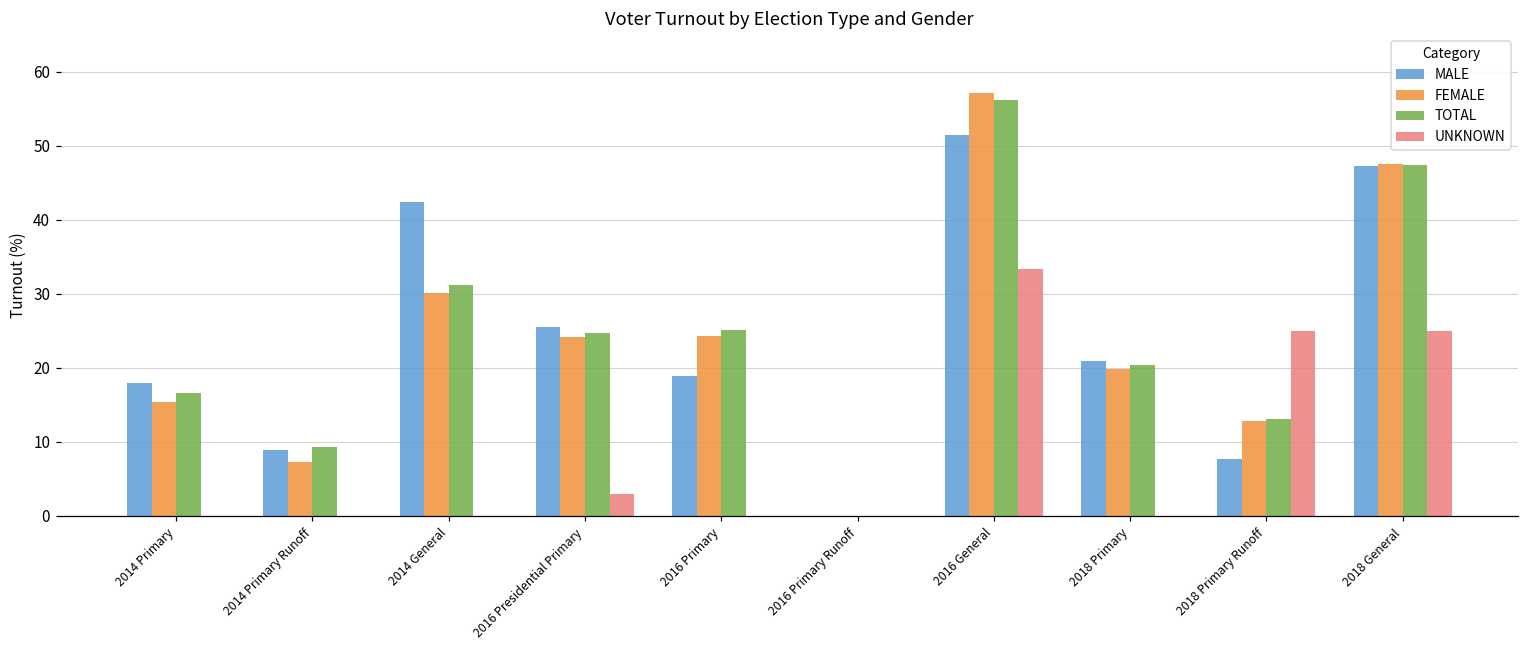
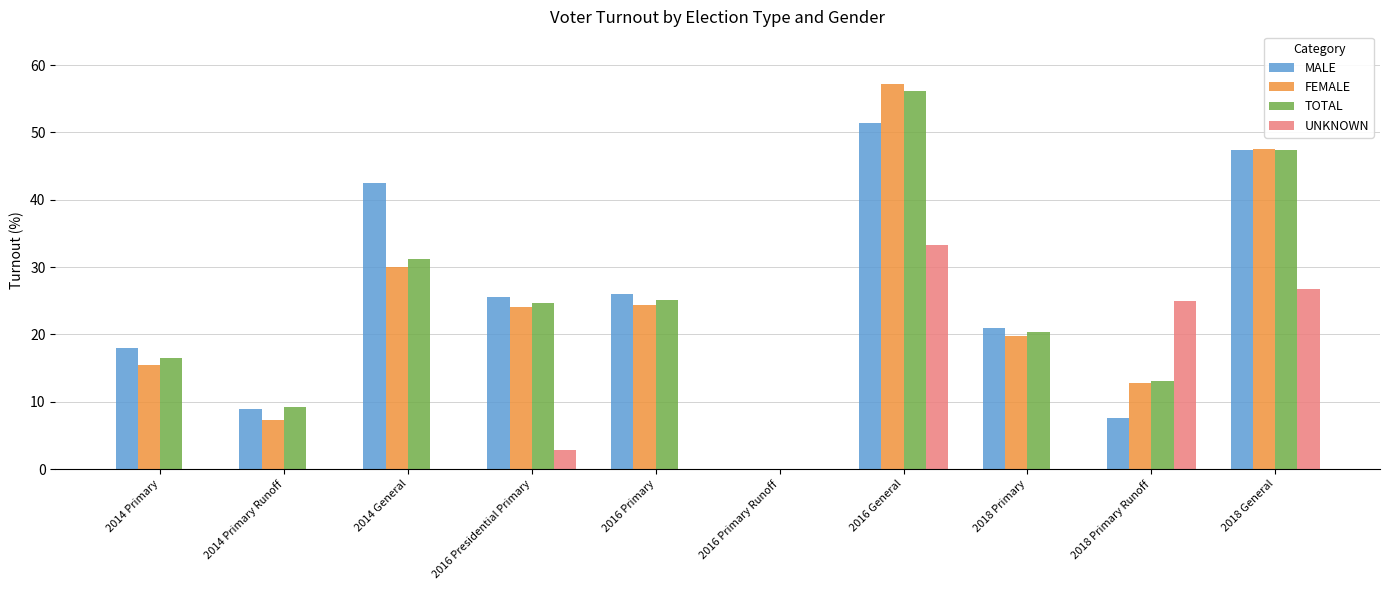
  {
    "MALE": {
      "2014 Primary": 18,
      "2014 Primary Runoff": 9,
      "2014 General": 42,
      "2016 Presidential Primary": 25,
-     "2016 Primary": 19,
+     "2016 Primary": 26,
      "2016 Primary Runoff": 0,
      "2016 General": 51,
      "2018 Primary": 21,
      "2018 Primary Runoff": 8,
      "2018 General": 47
    },
    "FEMALE": {
      "2014 Primary": 15,
      "2014 Primary Runoff": 7,
      "2014 General": 30,
      "2016 Presidential Primary": 24,
      "2016 Primary": 24,
      "2016 Primary Runoff": 0,
      "2016 General": 57,
      "2018 Primary": 20,
      "2018 Primary Runoff": 13,
      "2018 General": 47
    },
    "TOTAL": {
      "2014 Primary": 17,
      "2014 Primary Runoff": 9,
      "2014 General": 31,
      "2016 Presidential Primary": 25,
      "2016 Primary": 25,
      "2016 Primary Runoff": 0,
      "2016 General": 56,
      "2018 Primary": 20,
      "2018 Primary Runoff": 13,
      "2018 General": 47
    },
    "UNKNOWN": {
      "2014 Primary": 0,
      "2014 Primary Runoff": 0,
      "2014 General": 0,
      "2016 Presidential Primary": 3,
      "2016 Primary": 0,
      "2016 Primary Runoff": 0,
      "2016 General": 33,
      "2018 Primary": 0,
      "2018 Primary Runoff": 25,
-     "2018 General": 25
+     "2018 General": 27
    }
  }
